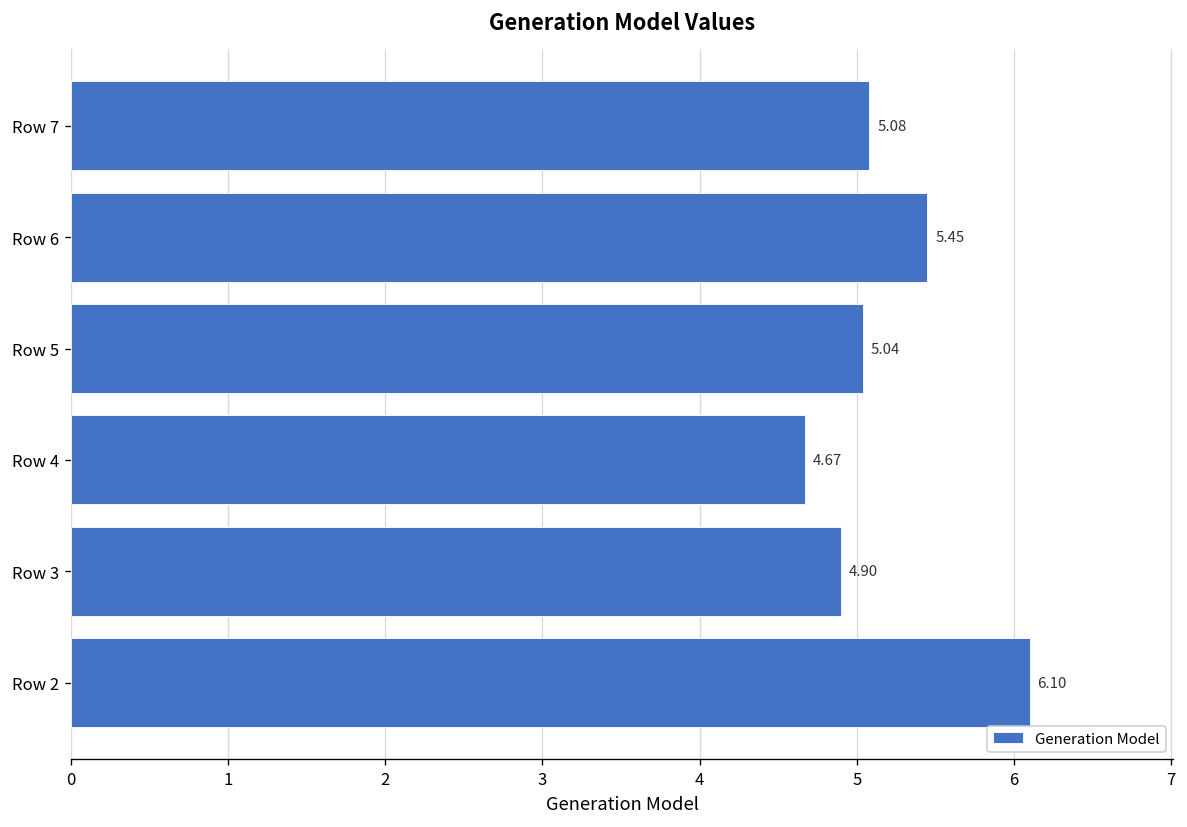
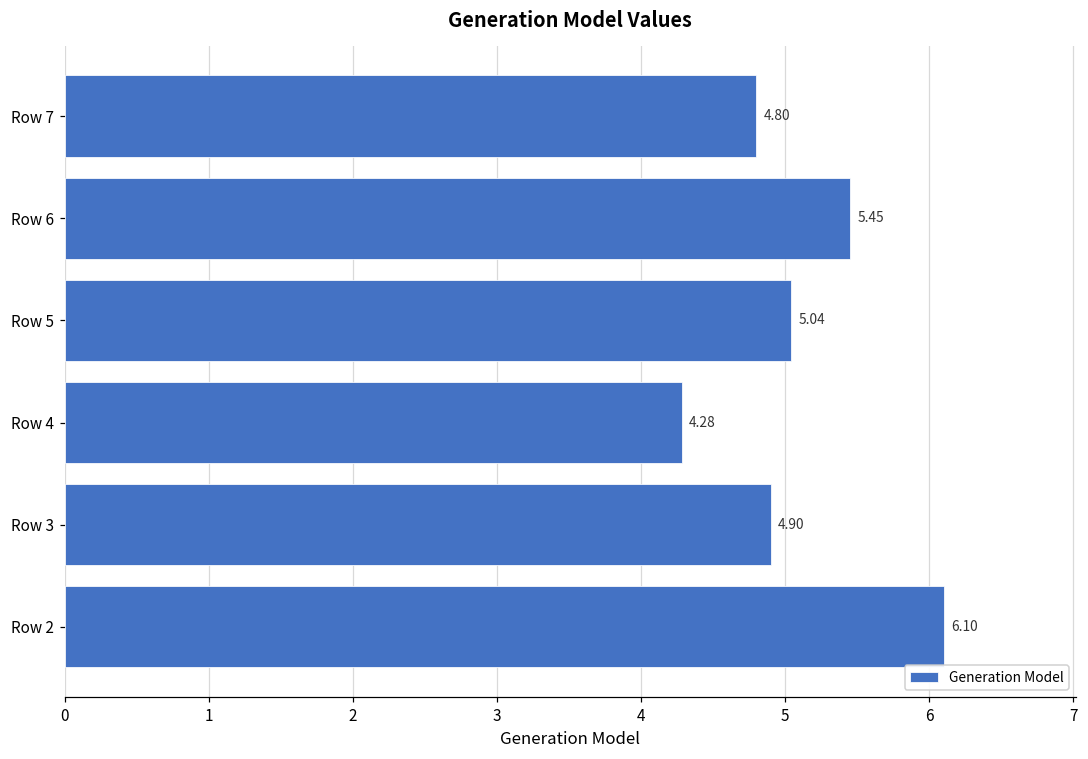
  {
-   "Row 7": 5.08,
+   "Row 7": 4.80,
    "Row 6": 5.45,
    "Row 5": 5.04,
-   "Row 4": 4.67,
+   "Row 4": 4.28,
    "Row 3": 4.90,
    "Row 2": 6.10
  }
